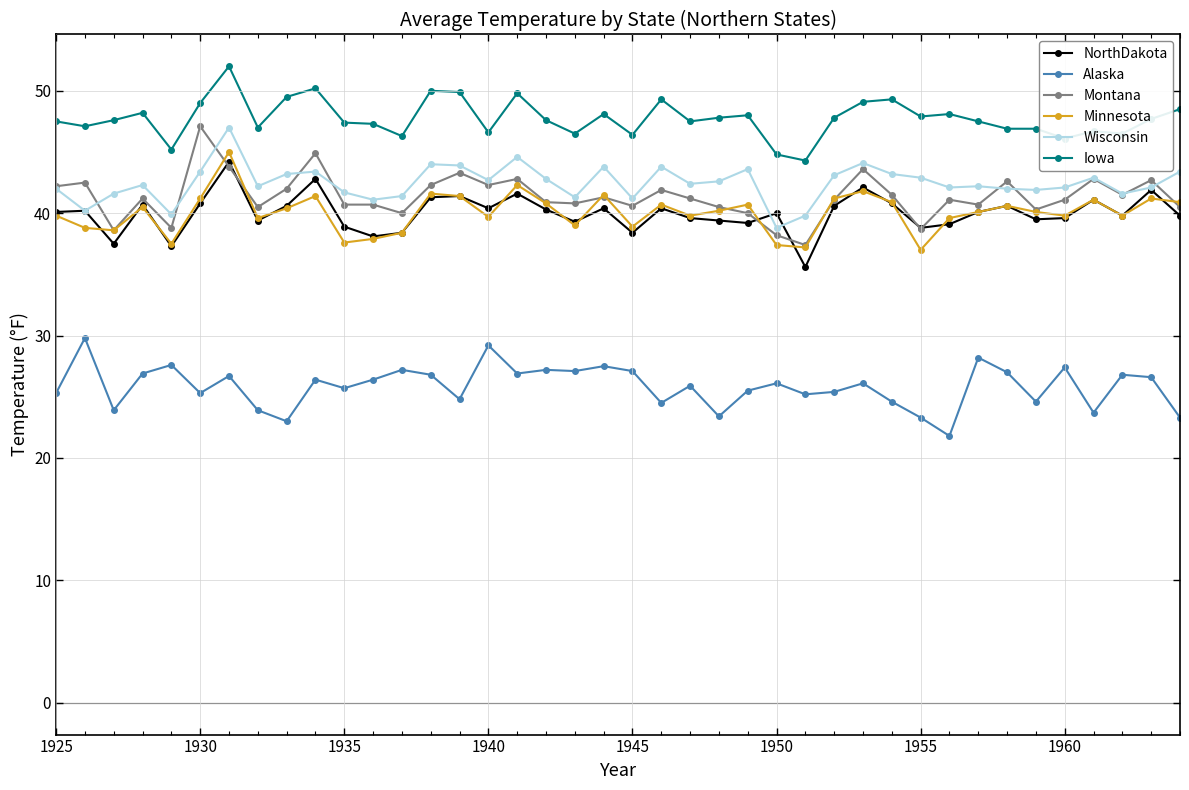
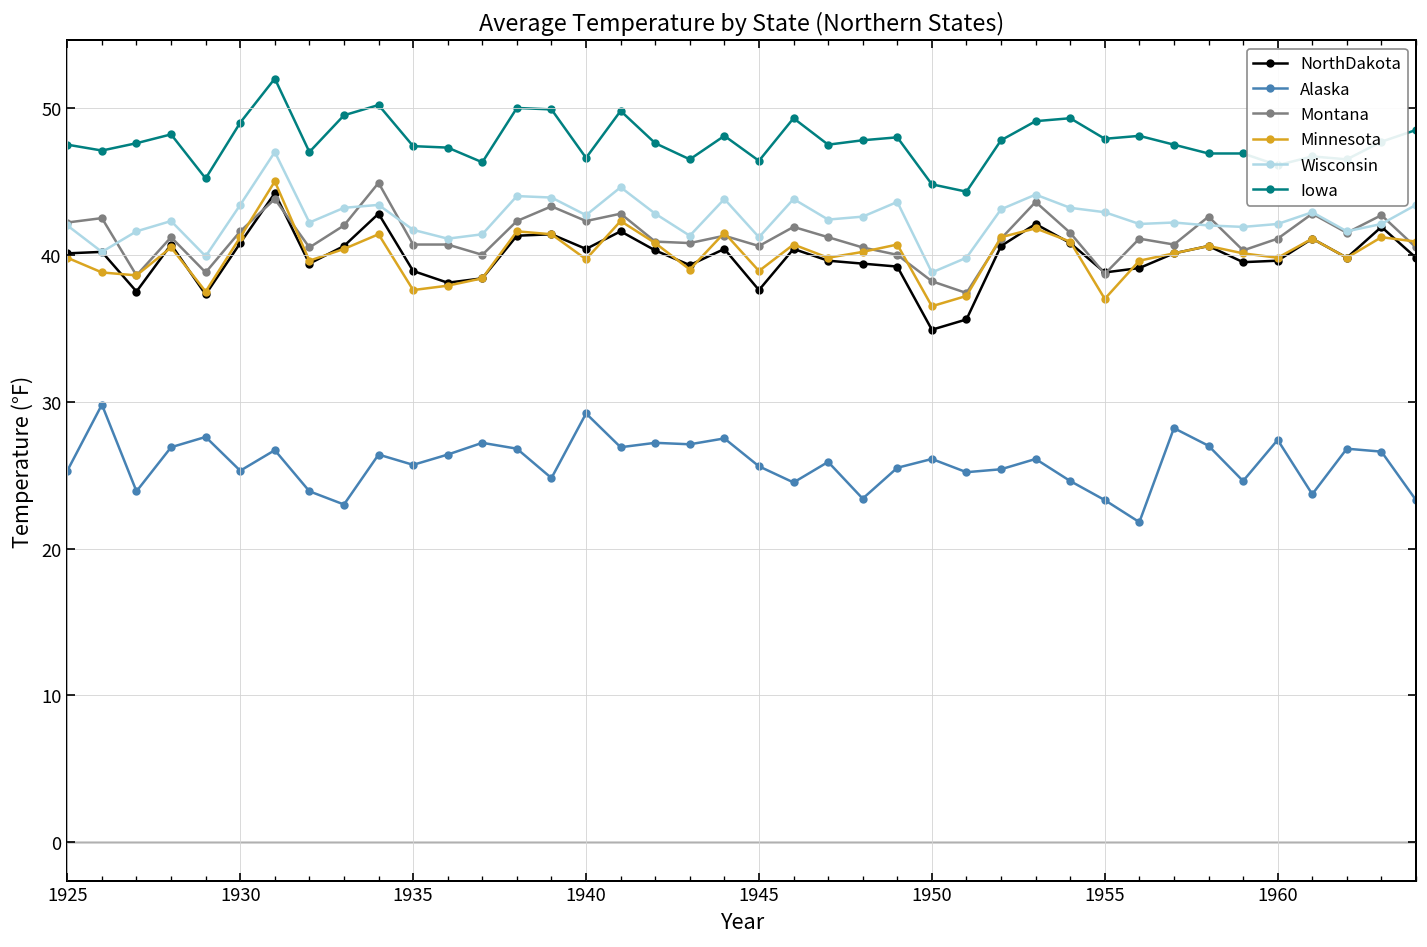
  {
    "NorthDakota": {
      "1925": 40.1,
      "1930": 40.8,
      "1935": 38.9,
      "1940": 40.4,
-     "1945": 38.4,
-     "1950": 40.0
+     "1945": 37.6,
+     "1950": 34.9
    },
    "Alaska": {
      "1925": 25.3,
      "1930": 25.3,
      "1935": 25.7,
      "1940": 29.2,
-     "1945": 27.1,
+     "1945": 25.6,
      "1950": 26.1,
      "1955": 23.3,
      "1960": 27.4
    },
    "Montana": {
-     "1930": 47.1,
+     "1930": 41.6,
      "1935": 40.7,
      "1940": 42.3,
      "1945": 40.6,
      "1950": 38.2,
      "1960": 41.1
    },
    "Minnesota": {
      "1925": 39.8,
      "1930": 41.2,
      "1935": 37.6,
      "1940": 39.7,
      "1945": 38.9,
-     "1950": 37.4,
+     "1950": 36.5,
      "1955": 37.0
    },
    "Wisconsin": {
      "1930": 43.4,
      "1935": 41.7,
      "1940": 42.7,
      "1945": 41.2,
      "1950": 38.8,
      "1955": 42.9,
      "1960": 42.1
    },
    "Iowa": {
      "1925": 47.5,
      "1930": 49.0,
      "1935": 47.4,
      "1940": 46.6,
      "1945": 46.4,
      "1950": 44.8,
      "1955": 47.9
    }
  }
